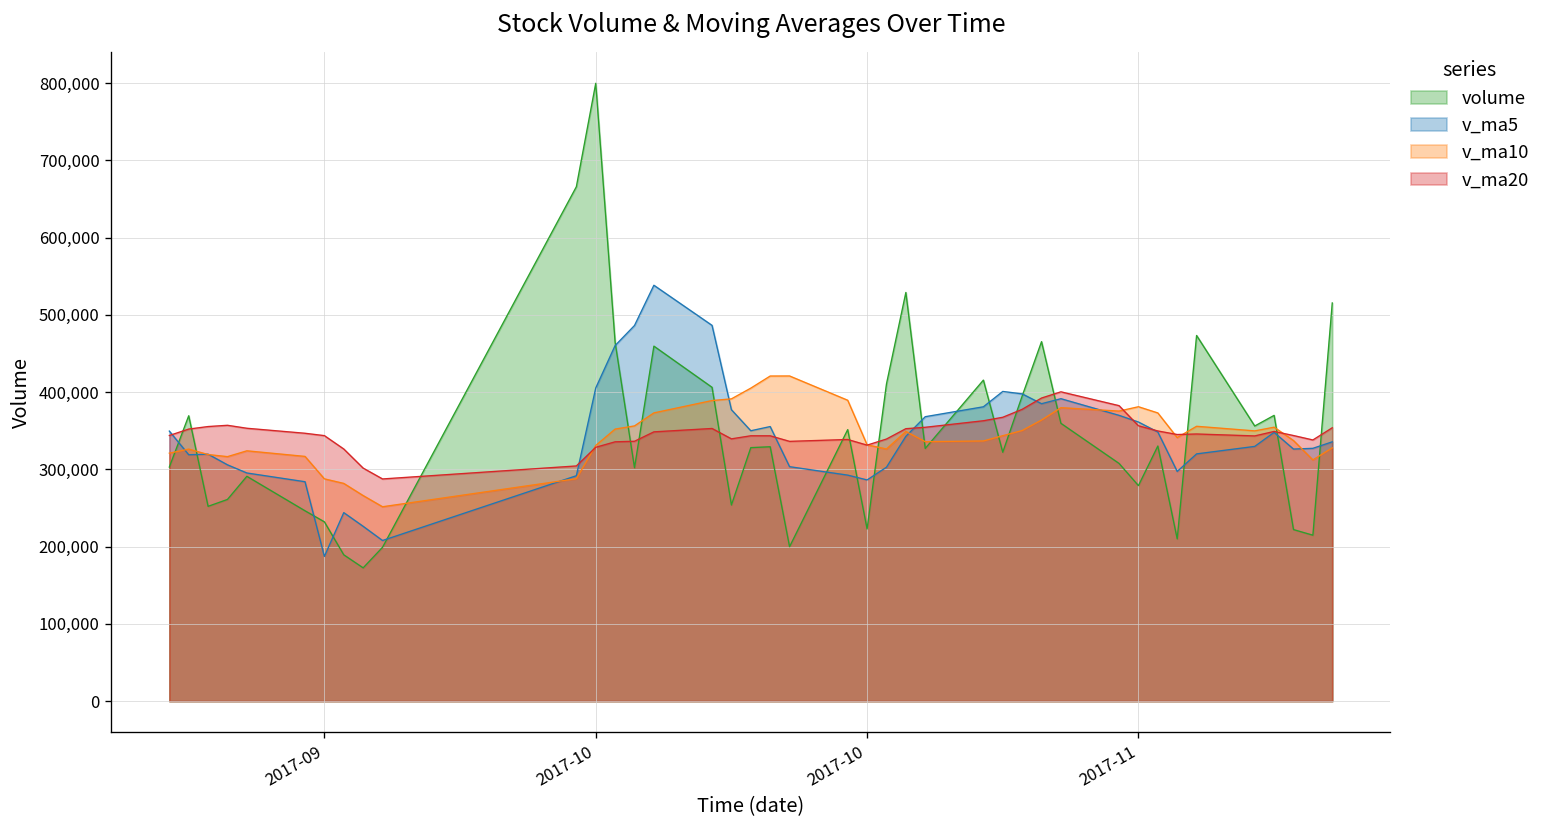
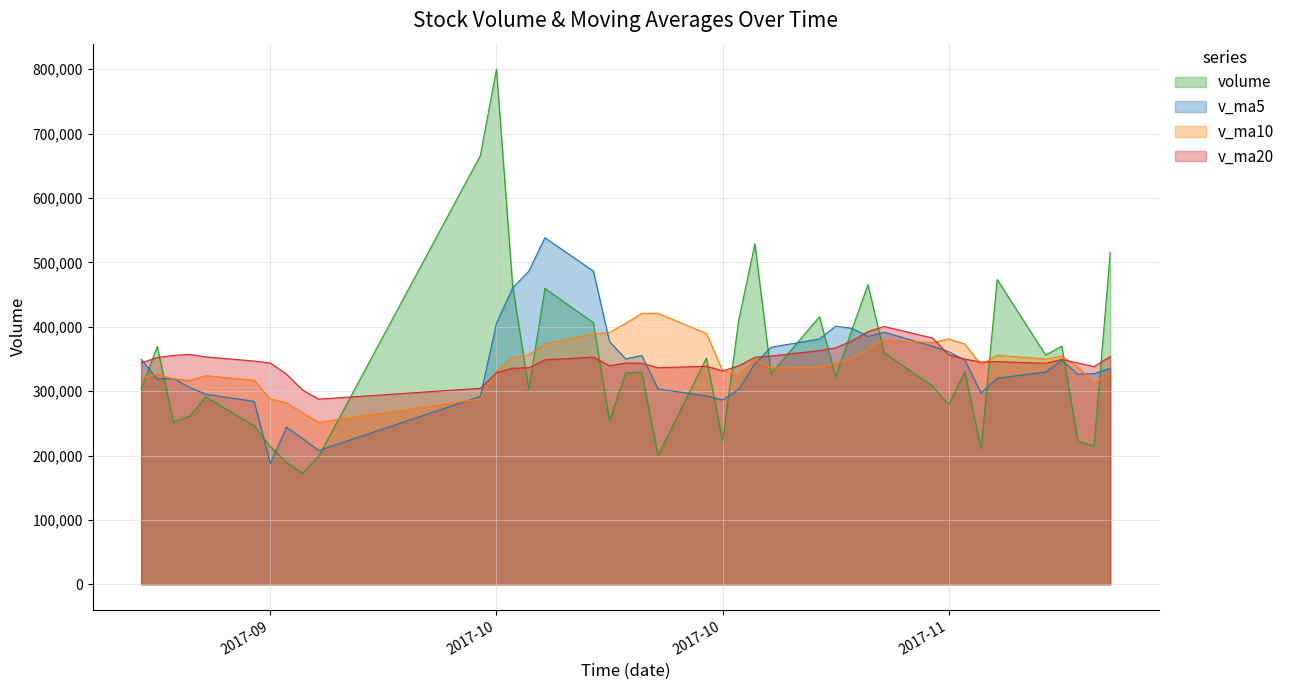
  {
    "volume": {
-     "2017-09": "230,000",
+     "2017-09": "210,000",
      "2017-11": "280,000"
    },
    "v_ma5": {
      "2017-09": "190,000",
      "2017-11": "360,000"
    }
  }
